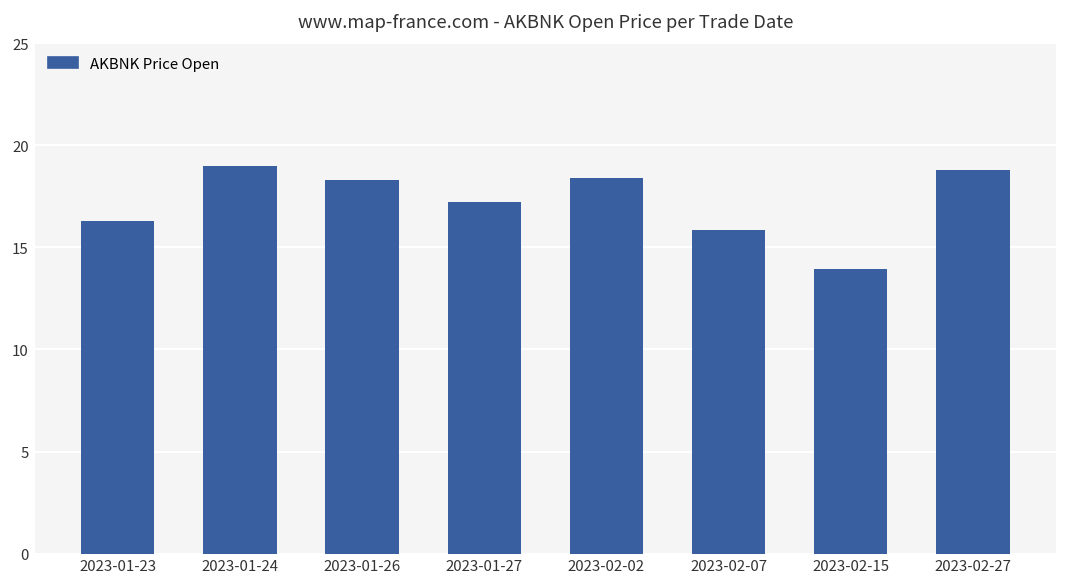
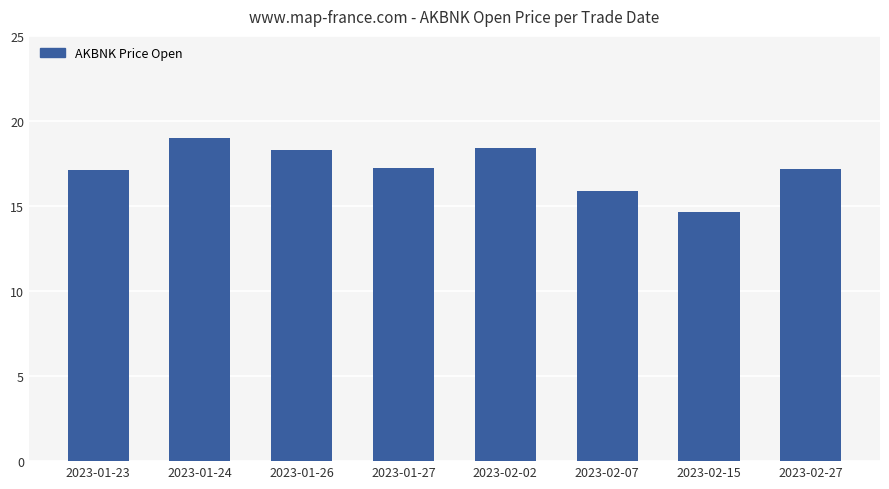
  {
-   "2023-01-23": 16.3,
+   "2023-01-23": 17.1,
    "2023-01-24": 19.0,
    "2023-01-26": 18.3,
    "2023-01-27": 17.2,
    "2023-02-02": 18.4,
    "2023-02-07": 15.9,
-   "2023-02-15": 14.0,
-   "2023-02-27": 18.8
+   "2023-02-15": 14.7,
+   "2023-02-27": 17.2
  }
